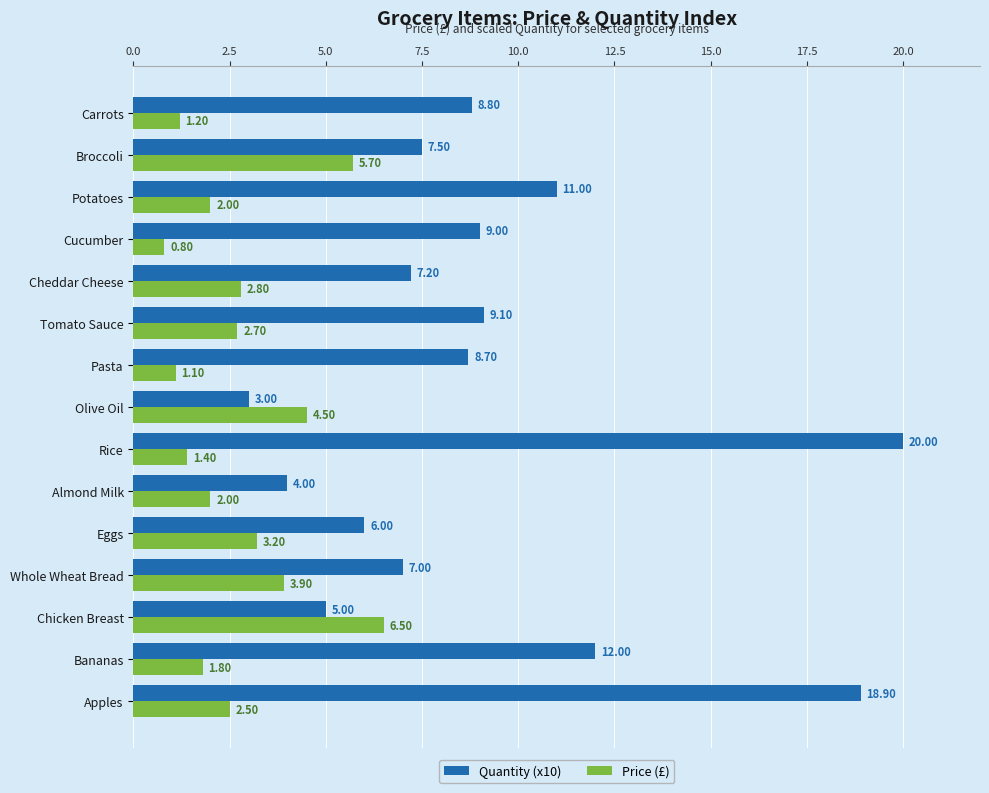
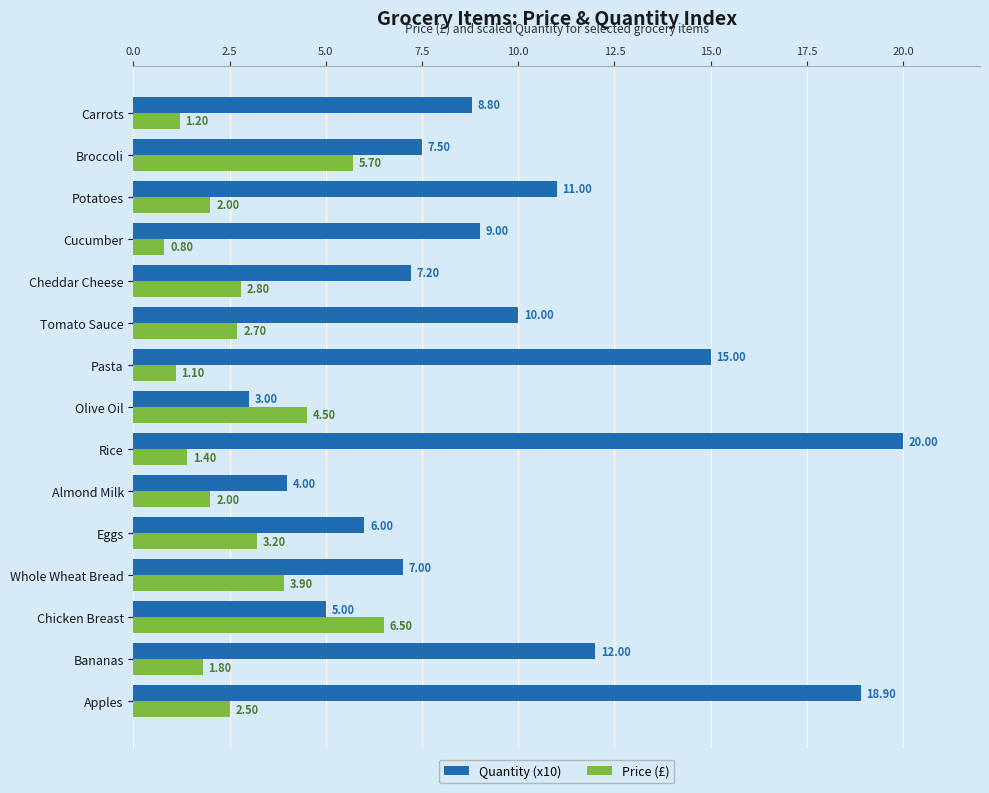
  {
    "Quantity (x10)": {
      "Carrots": 8.80,
      "Broccoli": 7.50,
      "Potatoes": 11.00,
      "Cucumber": 9.00,
      "Cheddar Cheese": 7.20,
-     "Tomato Sauce": 9.10,
-     "Pasta": 8.70,
+     "Tomato Sauce": 10.00,
+     "Pasta": 15.00,
      "Olive Oil": 3.00,
      "Rice": 20.00,
      "Almond Milk": 4.00,
      "Eggs": 6.00,
      "Whole Wheat Bread": 7.00,
      "Chicken Breast": 5.00,
      "Bananas": 12.00,
      "Apples": 18.90
    },
    "Price (£)": {
      "Carrots": 1.20,
      "Broccoli": 5.70,
      "Potatoes": 2.00,
      "Cucumber": 0.80,
      "Cheddar Cheese": 2.80,
      "Tomato Sauce": 2.70,
      "Pasta": 1.10,
      "Olive Oil": 4.50,
      "Rice": 1.40,
      "Almond Milk": 2.00,
      "Eggs": 3.20,
      "Whole Wheat Bread": 3.90,
      "Chicken Breast": 6.50,
      "Bananas": 1.80,
      "Apples": 2.50
    }
  }
